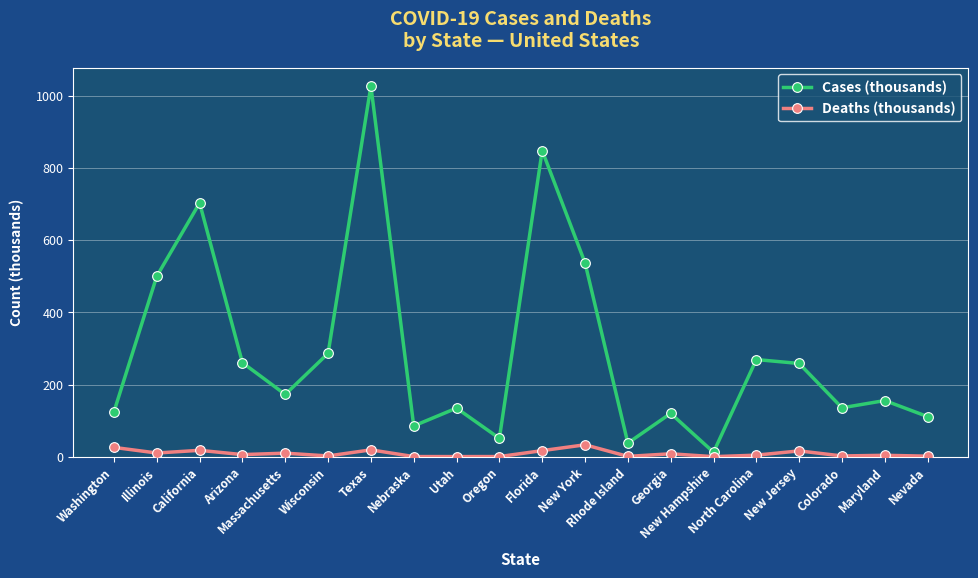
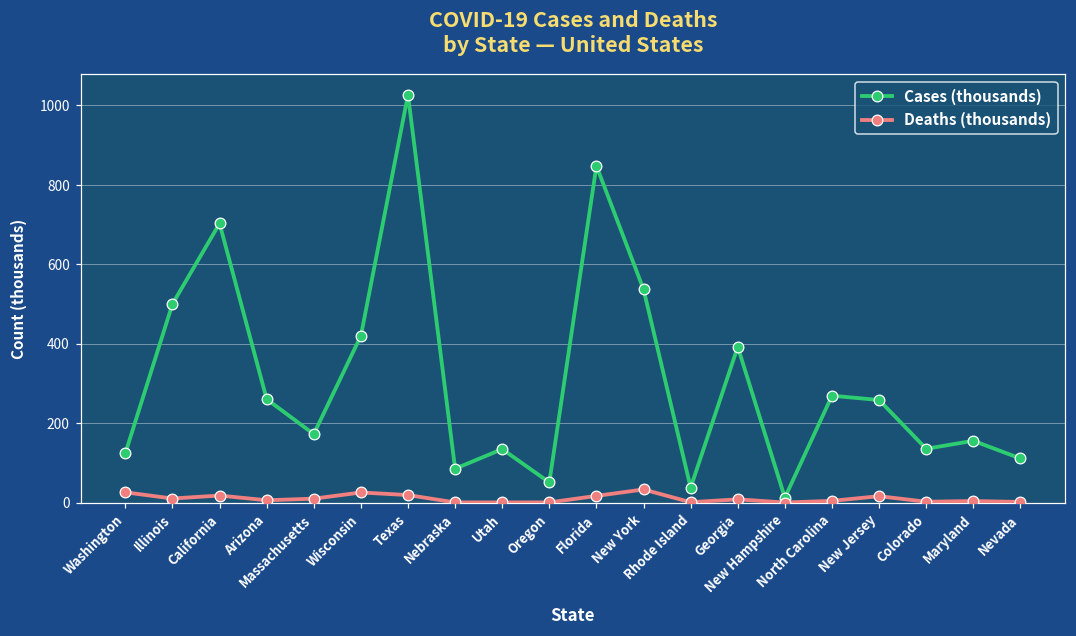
  {
    "Cases (thousands)": {
      "Washington": 120,
      "Illinois": 500,
      "California": 700,
      "Arizona": 260,
      "Massachusetts": 170,
-     "Wisconsin": 290,
+     "Wisconsin": 420,
      "Texas": 1030,
      "Nebraska": 90,
      "Utah": 130,
      "Oregon": 50,
      "Florida": 850,
      "New York": 540,
      "Rhode Island": 40,
-     "Georgia": 120,
+     "Georgia": 390,
      "New Hampshire": 10,
      "North Carolina": 270,
      "New Jersey": 260,
      "Colorado": 140,
      "Maryland": 160,
      "Nevada": 110
    },
    "Deaths (thousands)": {
      "Washington": 30,
      "Illinois": 10,
      "California": 20,
      "Arizona": 10,
      "Massachusetts": 10,
-     "Wisconsin": 0,
+     "Wisconsin": 30,
      "Texas": 20,
      "Nebraska": 0,
      "Utah": 0,
      "Oregon": 0,
      "Florida": 20,
      "New York": 30,
      "Rhode Island": 0,
      "Georgia": 10,
      "New Hampshire": 0,
      "North Carolina": 0,
      "New Jersey": 20,
      "Colorado": 0,
      "Maryland": 0,
      "Nevada": 0
    }
  }
